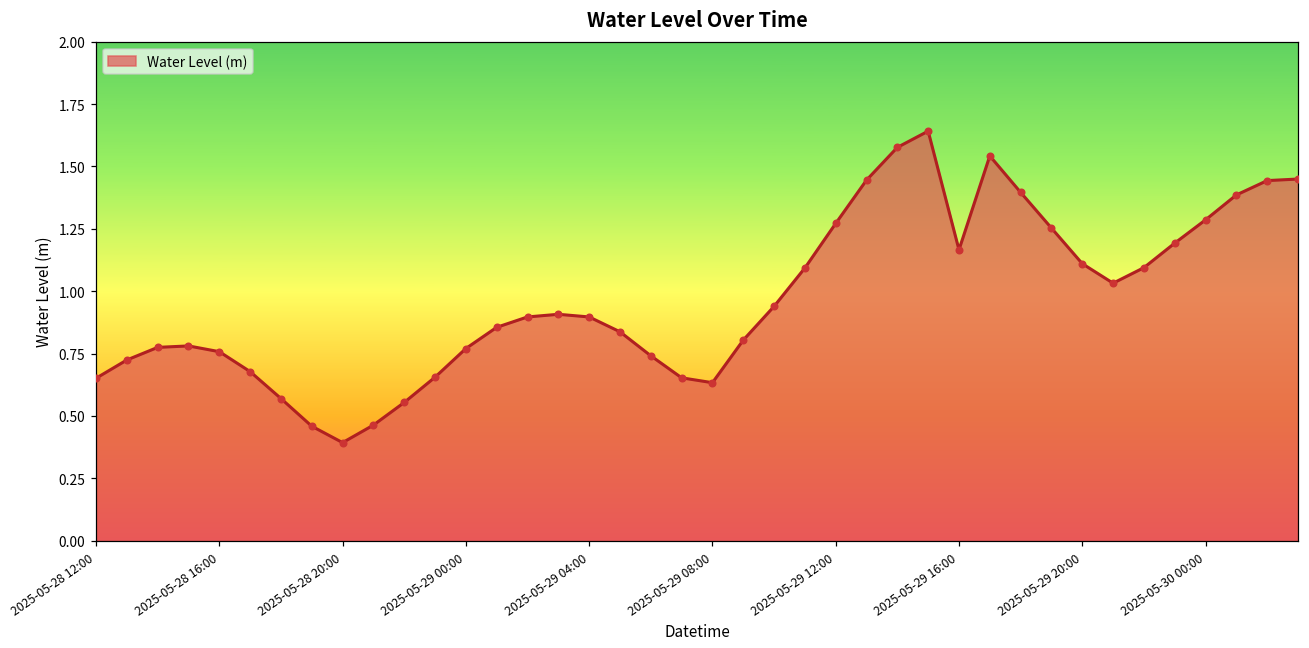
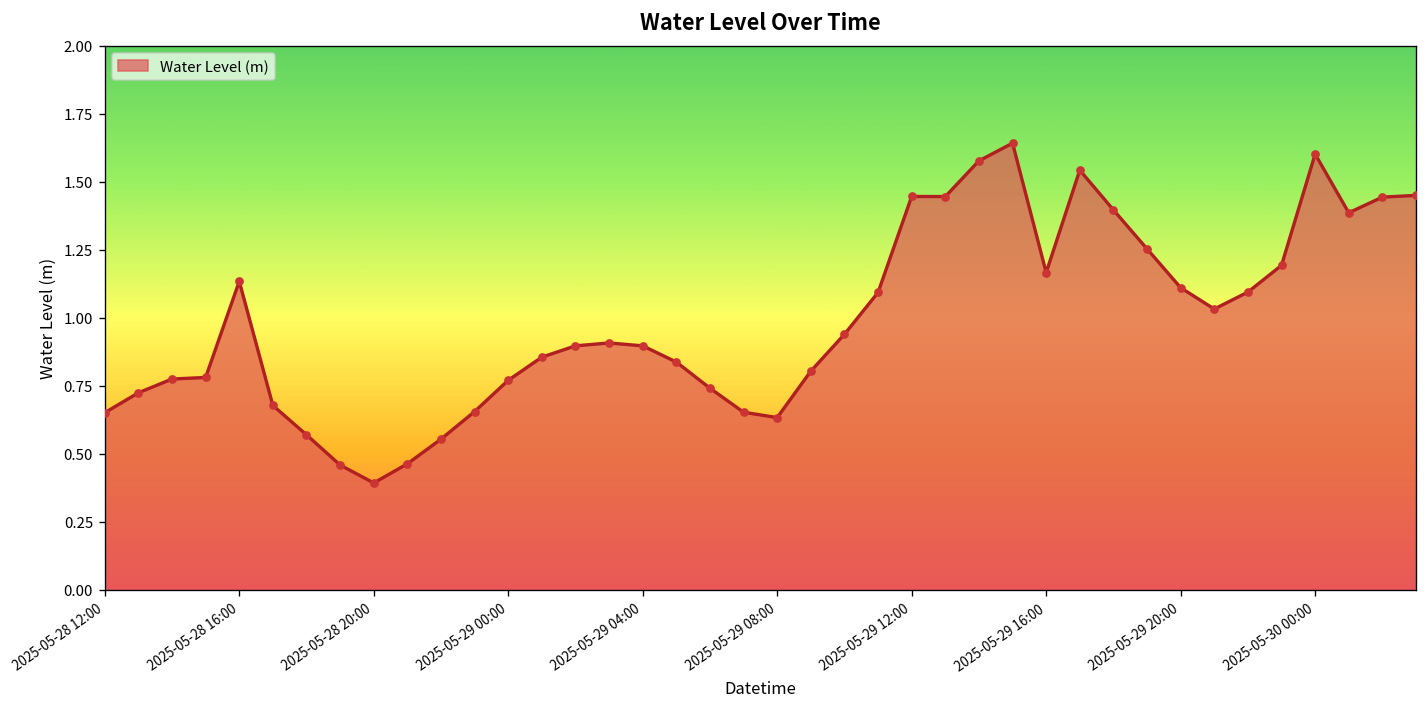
  {
    "2025-05-28 12:00": 0.65,
-   "2025-05-28 16:00": 0.76,
+   "2025-05-28 16:00": 1.13,
    "2025-05-28 20:00": 0.39,
    "2025-05-29 00:00": 0.77,
    "2025-05-29 04:00": 0.90,
    "2025-05-29 08:00": 0.63,
-   "2025-05-29 12:00": 1.27,
+   "2025-05-29 12:00": 1.45,
    "2025-05-29 16:00": 1.17,
    "2025-05-29 20:00": 1.11,
-   "2025-05-30 00:00": 1.29
+   "2025-05-30 00:00": 1.60
  }
